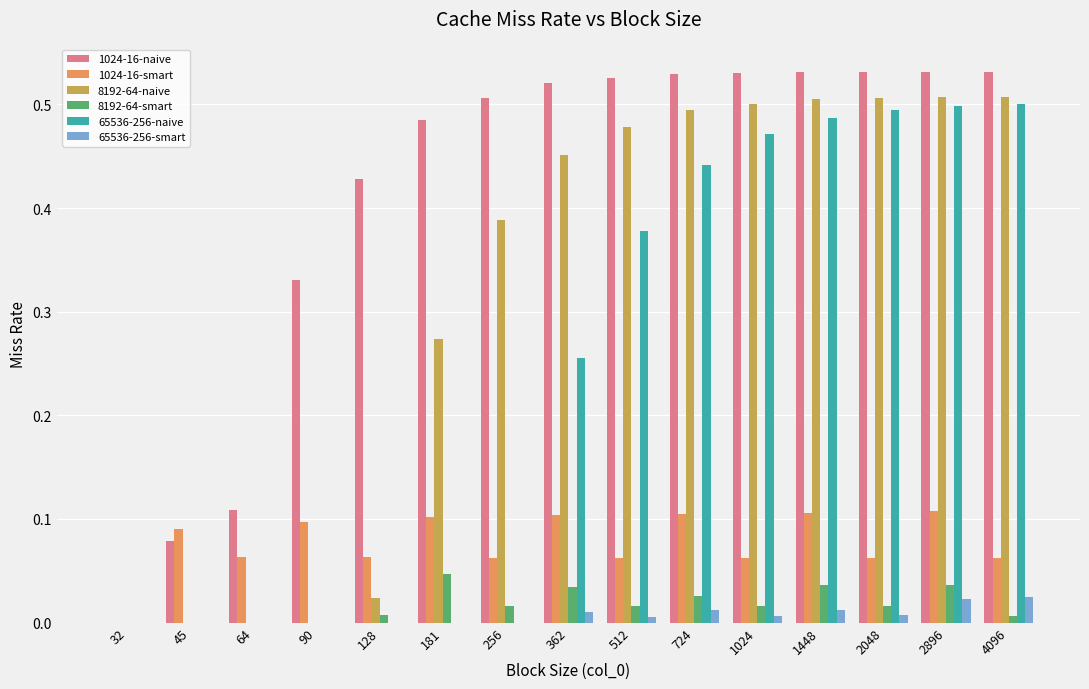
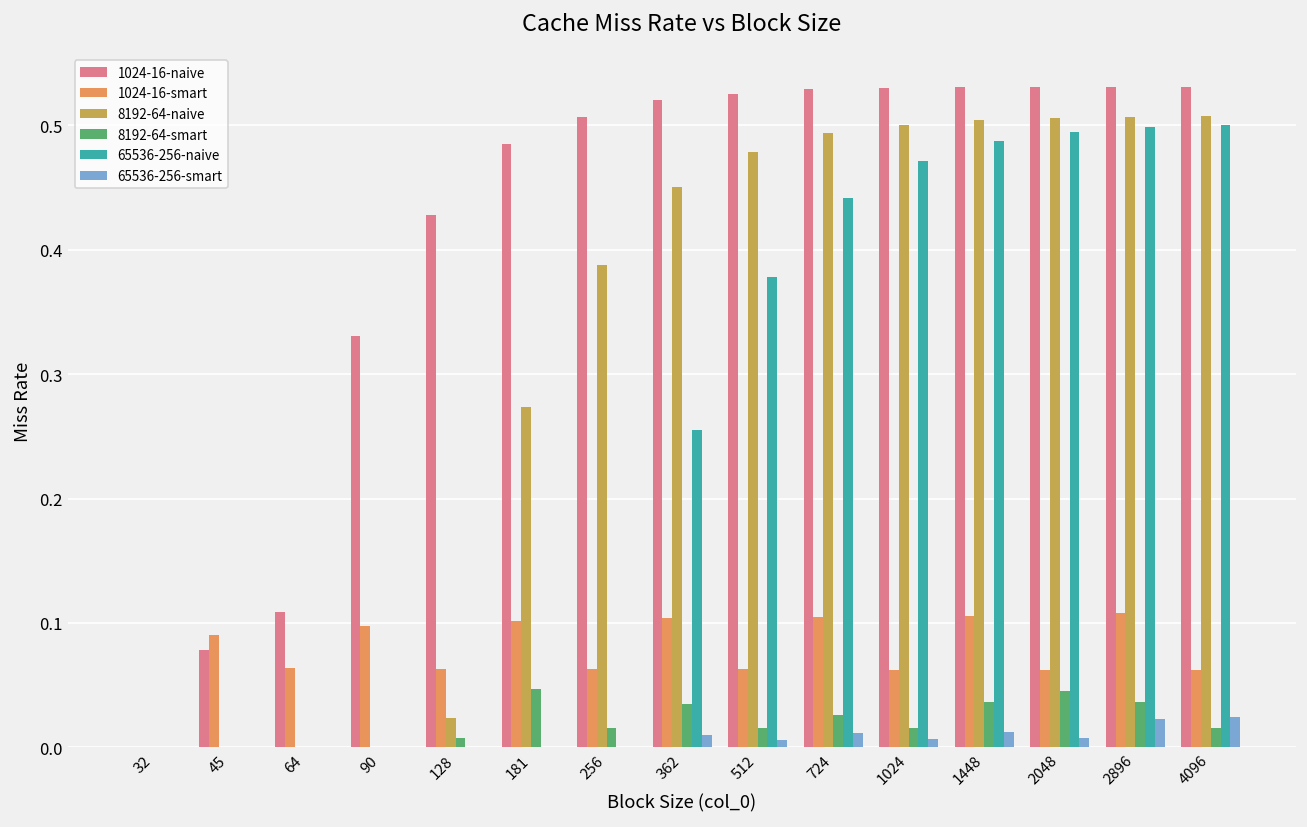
  {
    "8192-64-smart": {
      "32": 0.000,
      "45": 0.000,
      "64": 0.000,
      "90": 0.000,
      "128": 0.007,
      "181": 0.047,
      "256": 0.016,
      "362": 0.035,
      "512": 0.016,
      "724": 0.026,
      "1024": 0.016,
      "1448": 0.036,
-     "2048": 0.016,
+     "2048": 0.045,
      "2896": 0.036,
-     "4096": 0.006
+     "4096": 0.016
    },
    "65536-256-naive": {
      "32": 0.000,
      "45": 0.000,
      "64": 0.000,
      "90": 0.000,
      "128": 0.000,
      "181": 0.000,
      "256": 0.000,
      "362": 0.255,
      "512": 0.378,
      "724": 0.441,
      "1024": 0.471,
      "1448": 0.487,
      "2048": 0.494,
      "2896": 0.498,
      "4096": 0.500
    },
    "65536-256-smart": {
      "32": 0.000,
      "45": 0.000,
      "64": 0.000,
      "90": 0.000,
      "128": 0.000,
      "181": 0.000,
      "256": 0.000,
      "362": 0.010,
      "512": 0.006,
      "724": 0.012,
      "1024": 0.007,
      "1448": 0.012,
      "2048": 0.007,
      "2896": 0.023,
      "4096": 0.025
    }
  }
